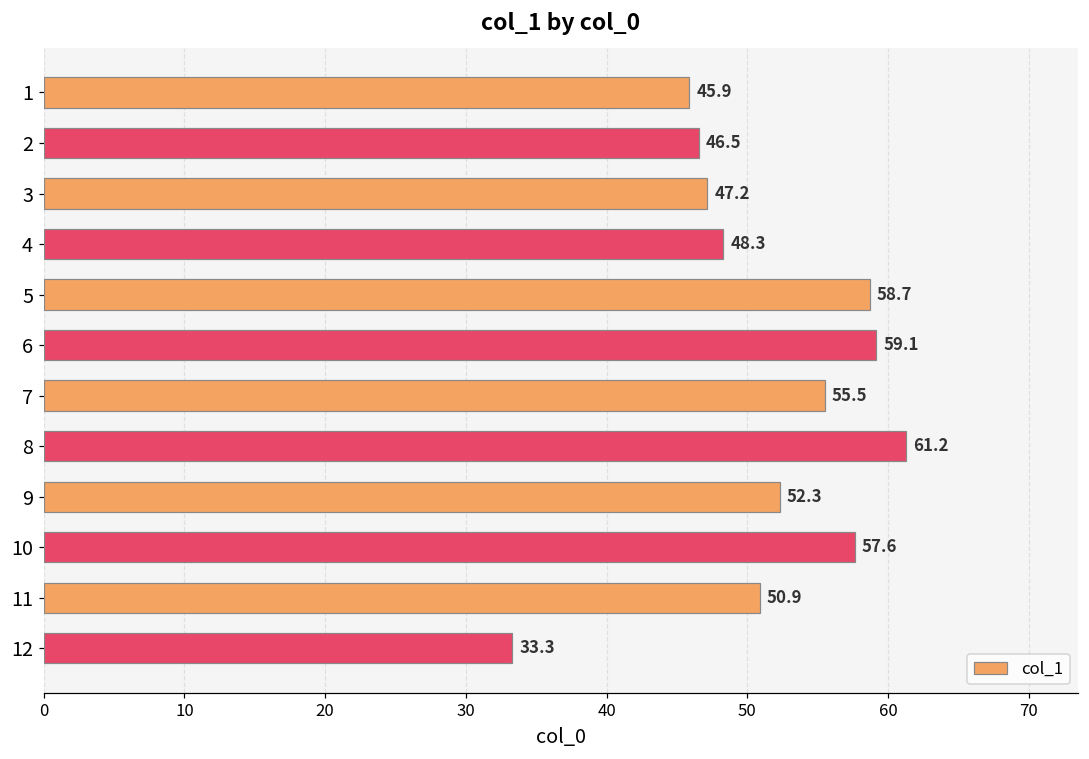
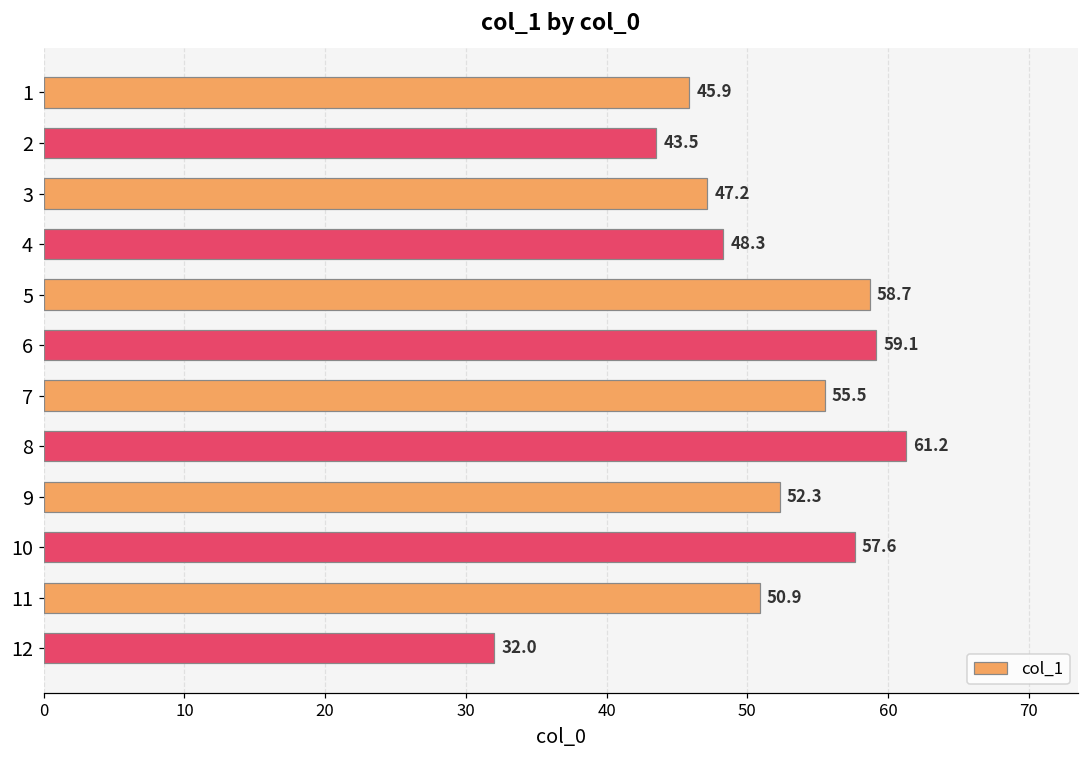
  {
    "1": 45.9,
-   "2": 46.5,
+   "2": 43.5,
    "3": 47.2,
    "4": 48.3,
    "5": 58.7,
    "6": 59.1,
    "7": 55.5,
    "8": 61.2,
    "9": 52.3,
    "10": 57.6,
    "11": 50.9,
-   "12": 33.3
+   "12": 32.0
  }
